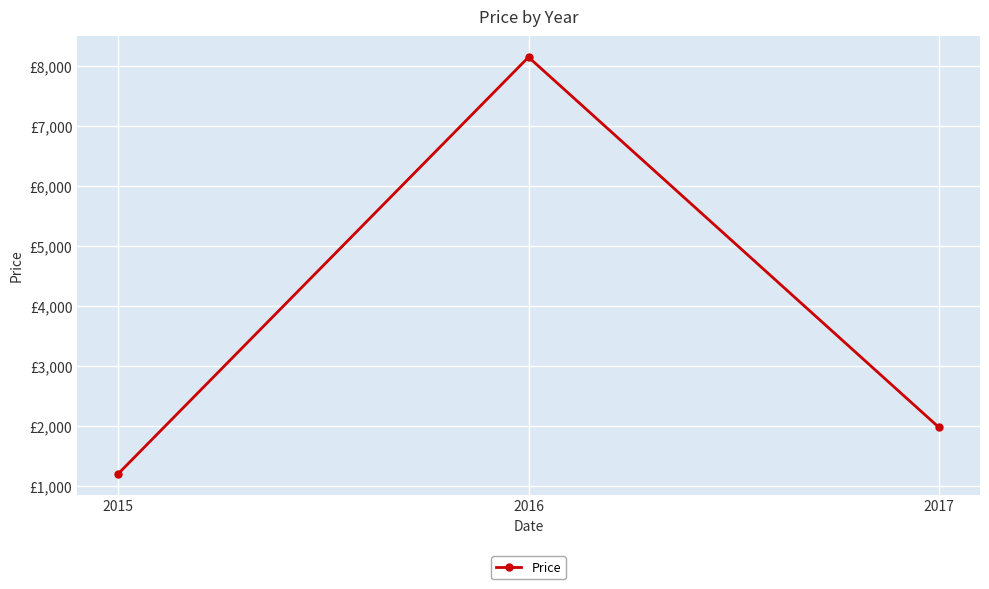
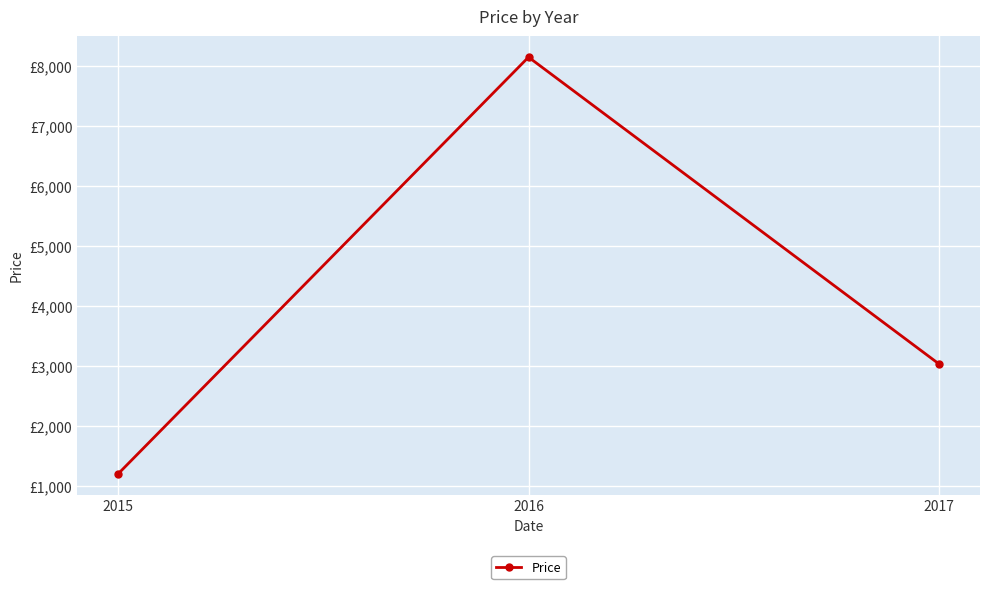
  {
    "2015": "£1,200",
    "2016": "£8,200",
-   "2017": "£2,000"
+   "2017": "£3,000"
  }
